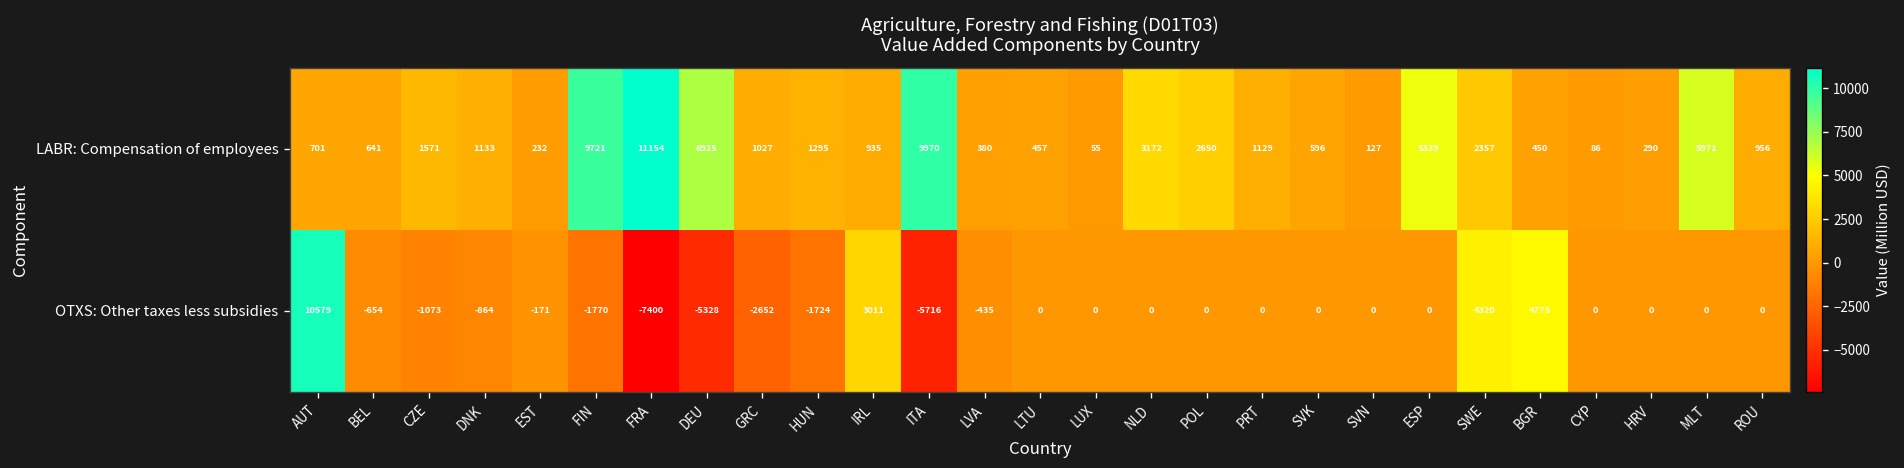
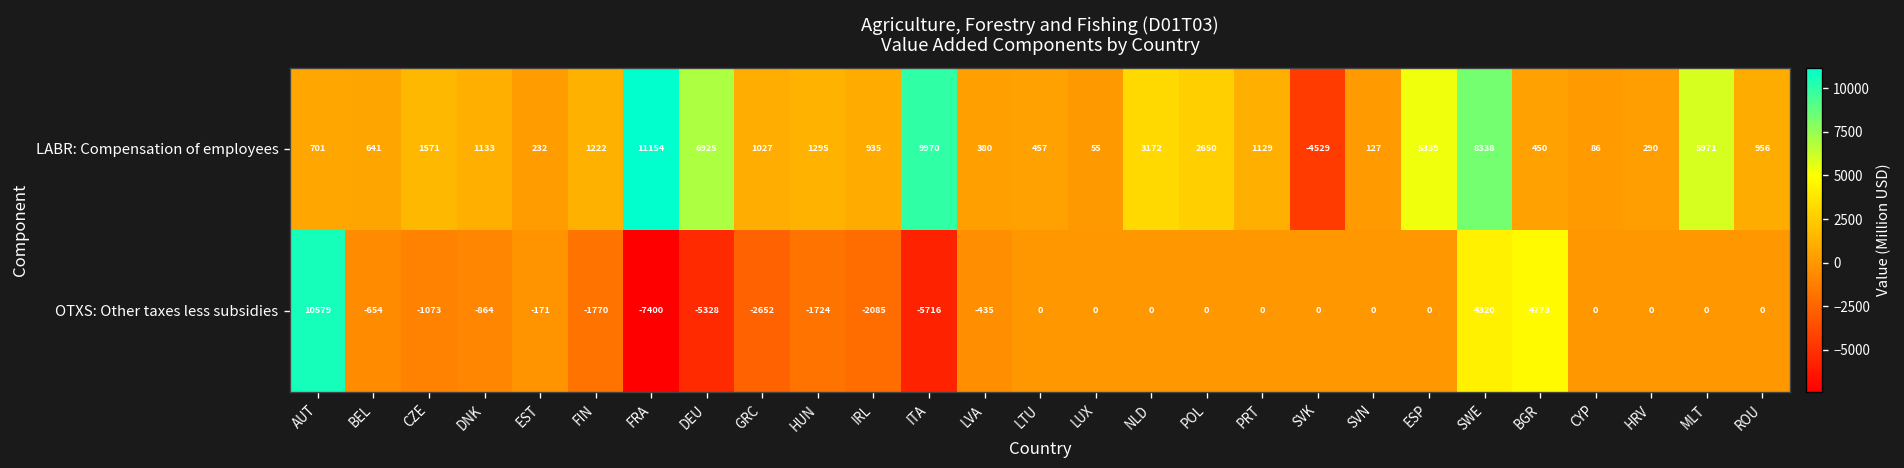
  {
    "LABR: Compensation of employees": {
      "AUT": 701,
      "BEL": 641,
      "CZE": 1571,
      "DNK": 1133,
      "EST": 232,
-     "FIN": 9721,
+     "FIN": 1222,
      "FRA": 11154,
      "DEU": 6925,
      "GRC": 1027,
      "HUN": 1295,
      "IRL": 935,
      "ITA": 9970,
      "LVA": 380,
      "LTU": 457,
      "LUX": 55,
      "NLD": 3172,
      "POL": 2650,
      "PRT": 1129,
-     "SVK": 596,
+     "SVK": -4529,
      "SVN": 127,
      "ESP": 5339,
-     "SWE": 2357,
+     "SWE": 8338,
      "BGR": 450,
      "CYP": 86,
      "HRV": 290,
      "MLT": 5971,
      "ROU": 956
    },
    "OTXS: Other taxes less subsidies": {
      "AUT": 10579,
      "BEL": -654,
      "CZE": -1073,
      "DNK": -864,
      "EST": -171,
      "FIN": -1770,
      "FRA": -7400,
      "DEU": -5328,
      "GRC": -2652,
      "HUN": -1724,
-     "IRL": 3011,
+     "IRL": -2085,
      "ITA": -5716,
      "LVA": -435,
      "LTU": 0,
      "LUX": 0,
      "NLD": 0,
      "POL": 0,
      "PRT": 0,
      "SVK": 0,
      "SVN": 0,
      "ESP": 0,
      "SWE": 4320,
      "BGR": 4773,
      "CYP": 0,
      "HRV": 0,
      "MLT": 0,
      "ROU": 0
    }
  }
